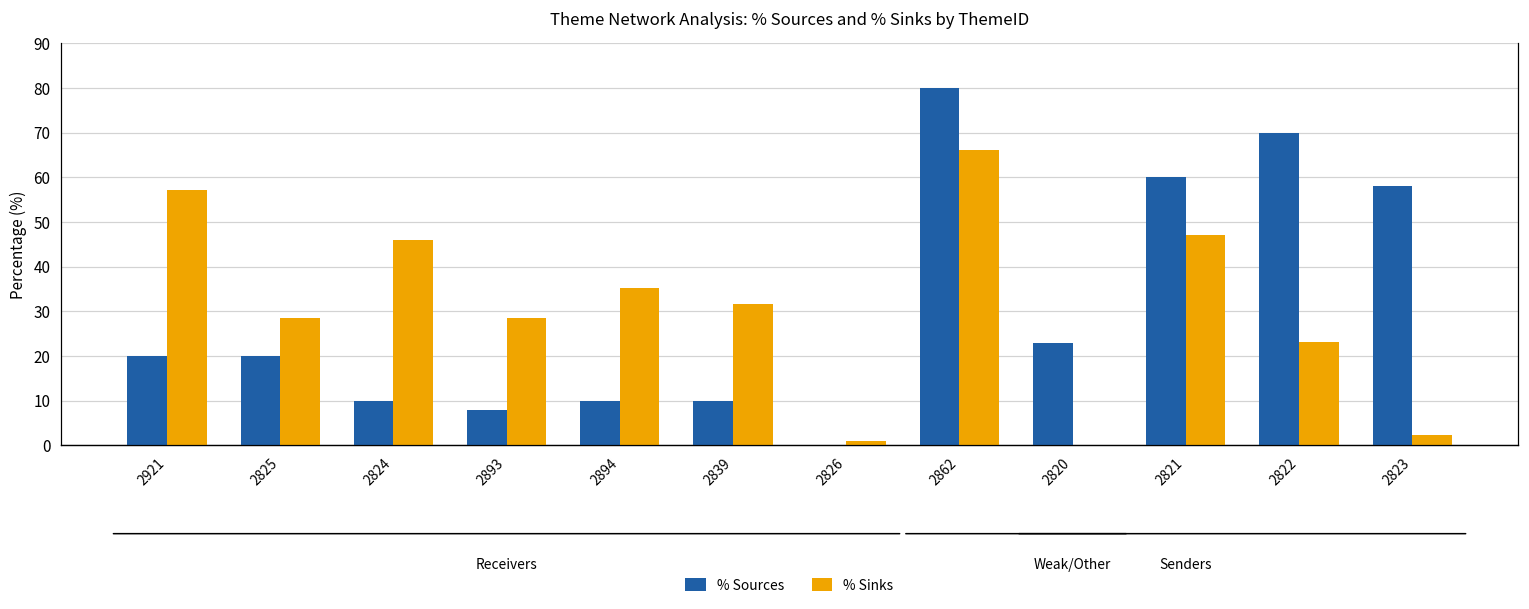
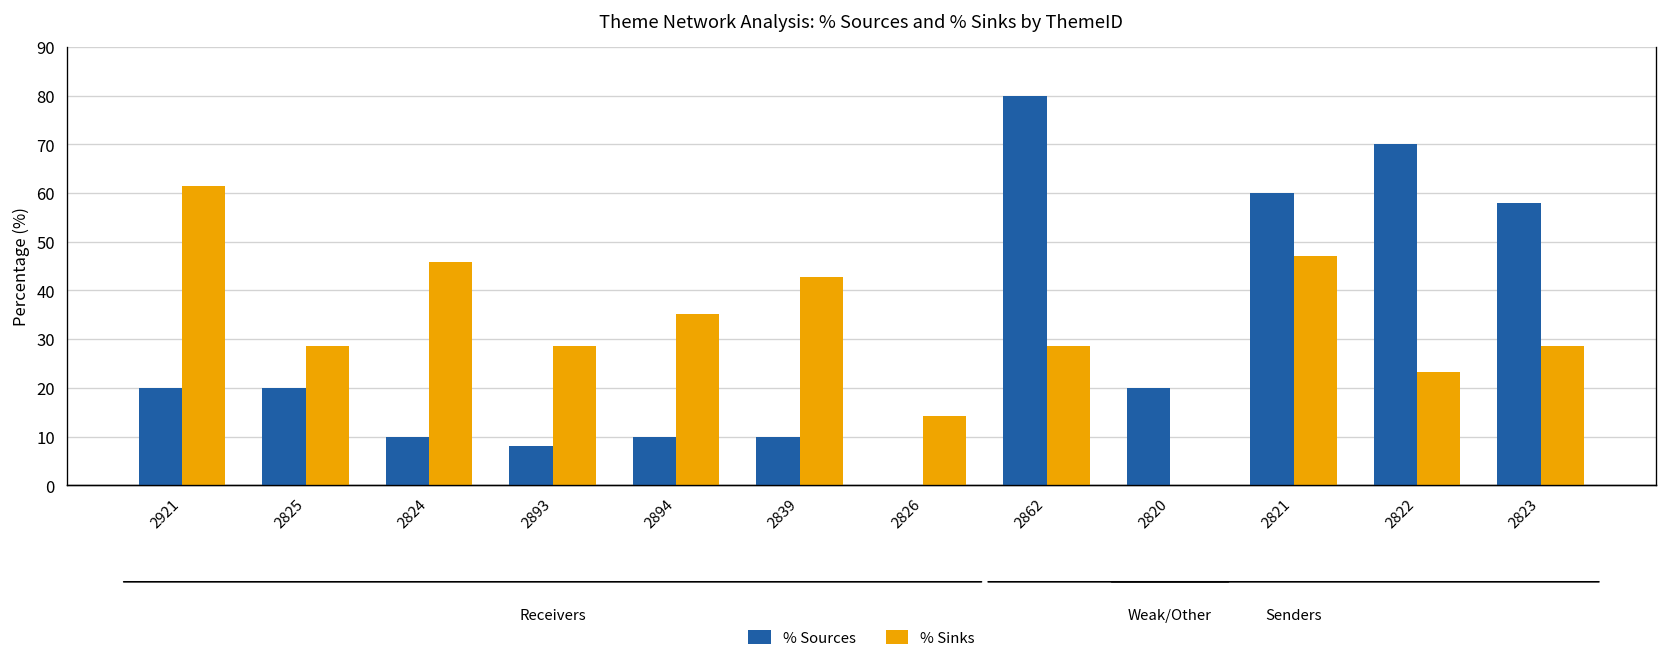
  {
    "% Sources": {
      "2921": 20,
      "2825": 20,
      "2824": 10,
      "2893": 8,
      "2894": 10,
      "2839": 10,
      "2826": 0,
      "2862": 80,
-     "2820": 23,
+     "2820": 20,
      "2821": 60,
      "2822": 70,
      "2823": 58
    },
    "% Sinks": {
-     "2921": 57,
+     "2921": 62,
      "2825": 29,
      "2824": 46,
      "2893": 29,
      "2894": 35,
-     "2839": 32,
-     "2826": 1,
-     "2862": 66,
+     "2839": 43,
+     "2826": 14,
+     "2862": 29,
      "2820": 0,
      "2821": 47,
      "2822": 23,
-     "2823": 2
+     "2823": 29
    }
  }
